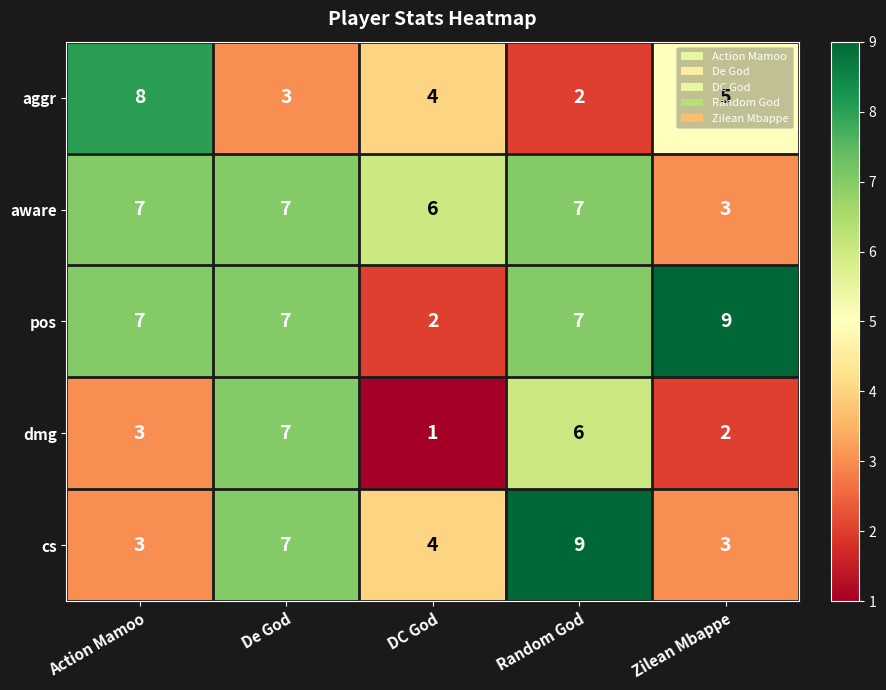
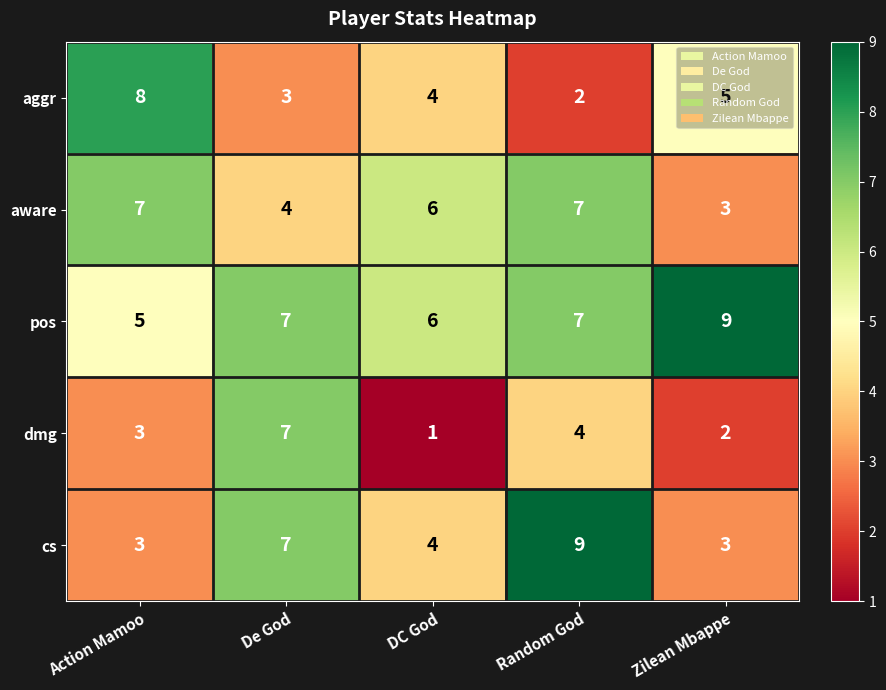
  {
    "aggr": {
      "Action Mamoo": 8,
      "De God": 3,
      "DC God": 4,
      "Random God": 2
    },
    "aware": {
      "Action Mamoo": 7,
-     "De God": 7,
+     "De God": 4,
      "DC God": 6,
      "Random God": 7,
      "Zilean Mbappe": 3
    },
    "pos": {
-     "Action Mamoo": 7,
+     "Action Mamoo": 5,
      "De God": 7,
-     "DC God": 2,
+     "DC God": 6,
      "Random God": 7,
      "Zilean Mbappe": 9
    },
    "dmg": {
      "Action Mamoo": 3,
      "De God": 7,
      "DC God": 1,
-     "Random God": 6,
+     "Random God": 4,
      "Zilean Mbappe": 2
    },
    "cs": {
      "Action Mamoo": 3,
      "De God": 7,
      "DC God": 4,
      "Random God": 9,
      "Zilean Mbappe": 3
    }
  }
